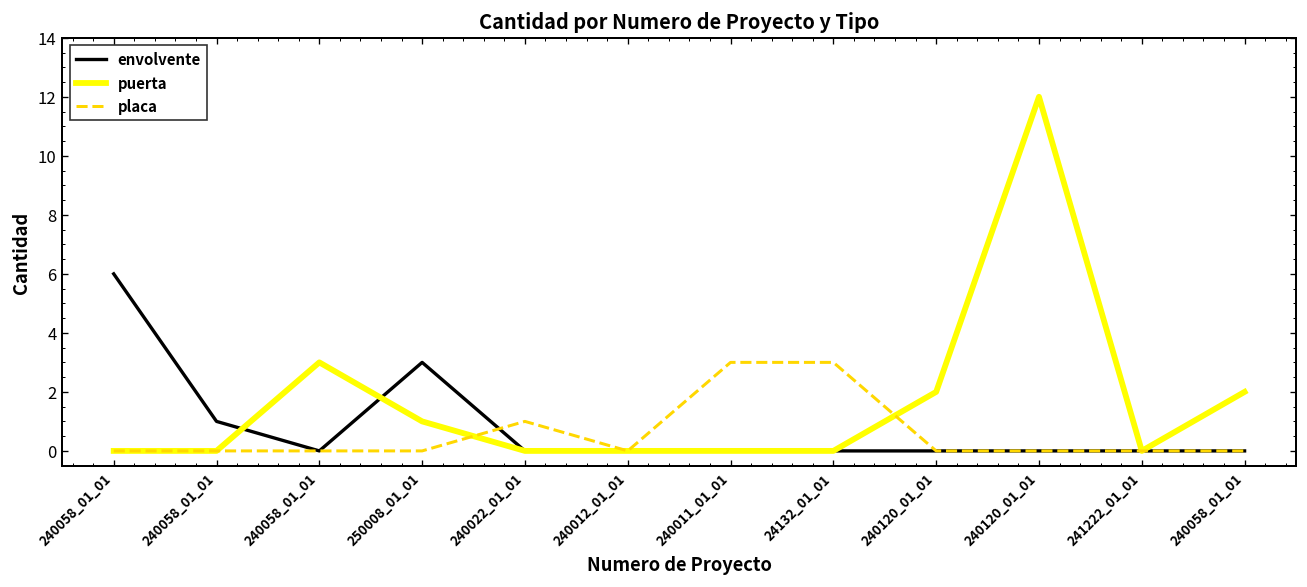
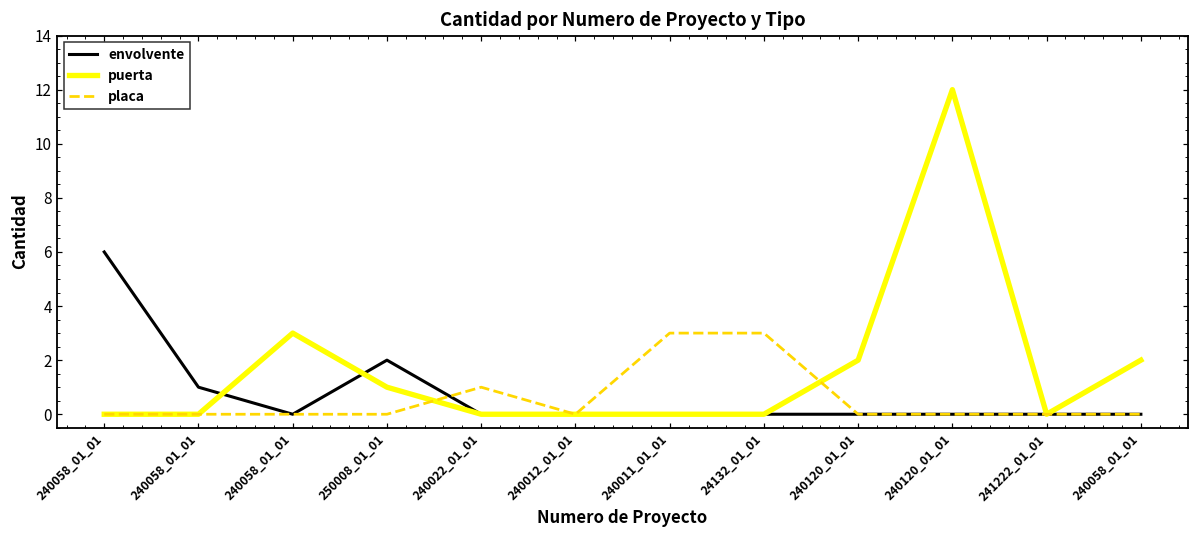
  {
    "envolvente": {
-     "250008_01_01": 3
+     "250008_01_01": 2
    }
  }
